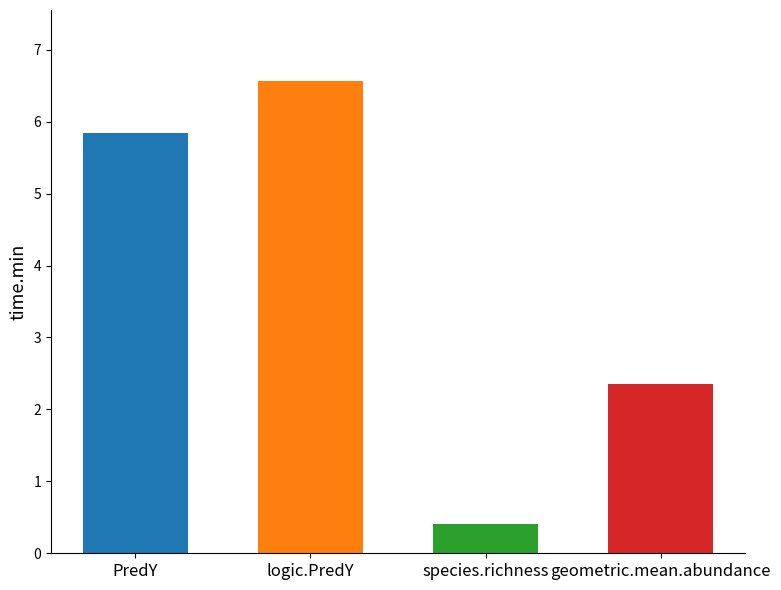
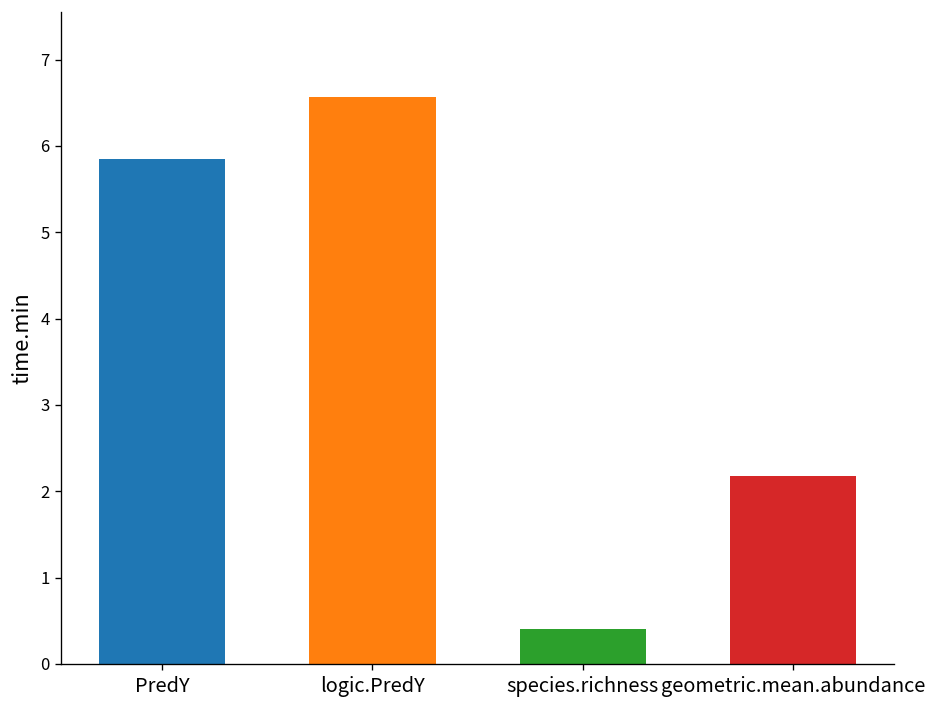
  {
    "PredY": 5.8,
    "logic.PredY": 6.6,
    "species.richness": 0.4,
-   "geometric.mean.abundance": 2.4
+   "geometric.mean.abundance": 2.2
  }
